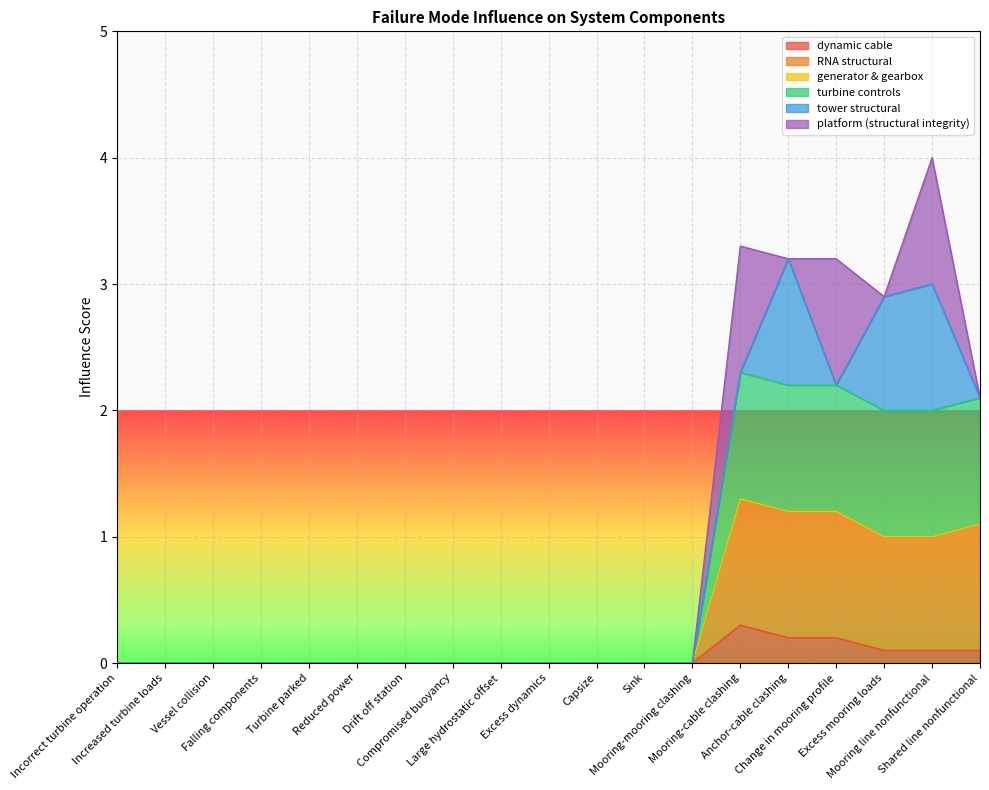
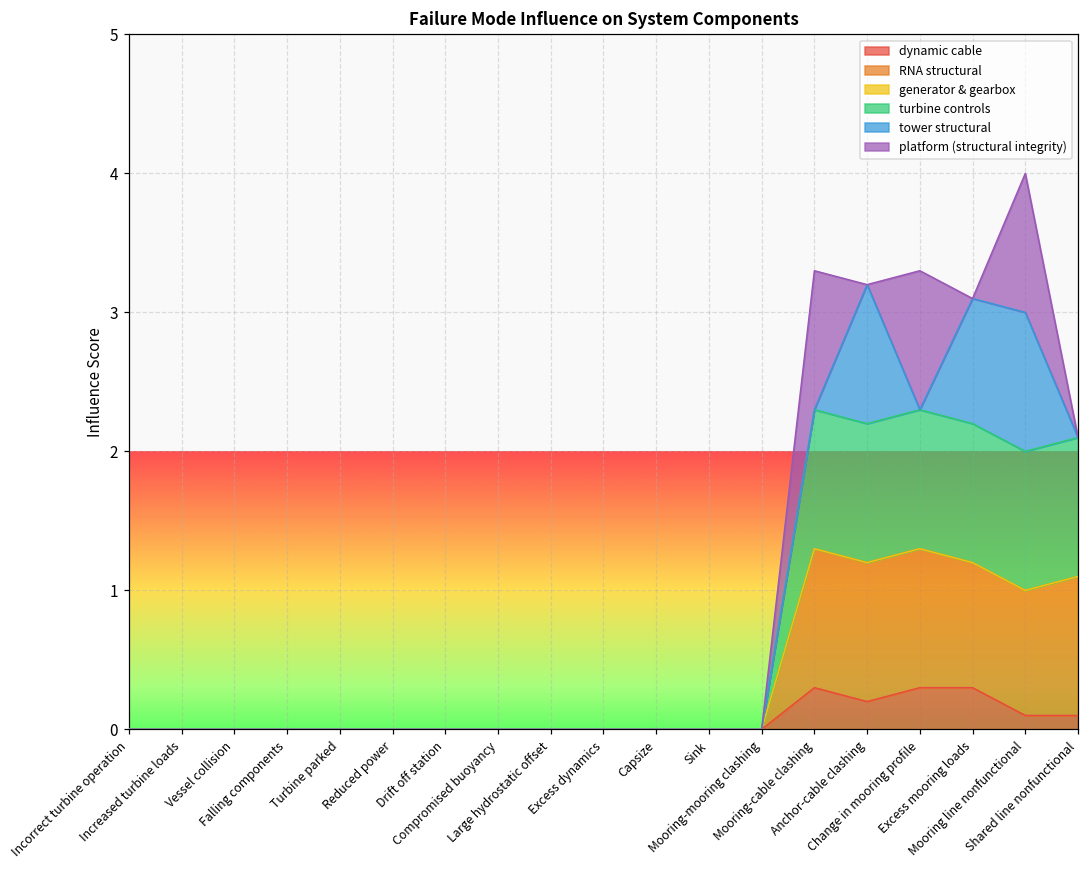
  {
    "dynamic cable": {
      "Mooring-cable clashing": 0.3,
      "Anchor-cable clashing": 0.2,
-     "Change in mooring profile": 0.2,
-     "Excess mooring loads": 0.1,
+     "Change in mooring profile": 0.3,
+     "Excess mooring loads": 0.3,
      "Mooring line nonfunctional": 0.1,
      "Shared line nonfunctional": 0.1
    },
    "turbine controls": {
      "Anchor-cable clashing": 1.0,
      "Excess mooring loads": 1.0,
      "Mooring line nonfunctional": 1.0
    },
    "tower structural": {
      "Mooring line nonfunctional": 1.0
    },
    "platform (structural integrity)": {
      "Mooring-cable clashing": 1.0,
      "Change in mooring profile": 1.0,
      "Mooring line nonfunctional": 1.0
    }
  }
